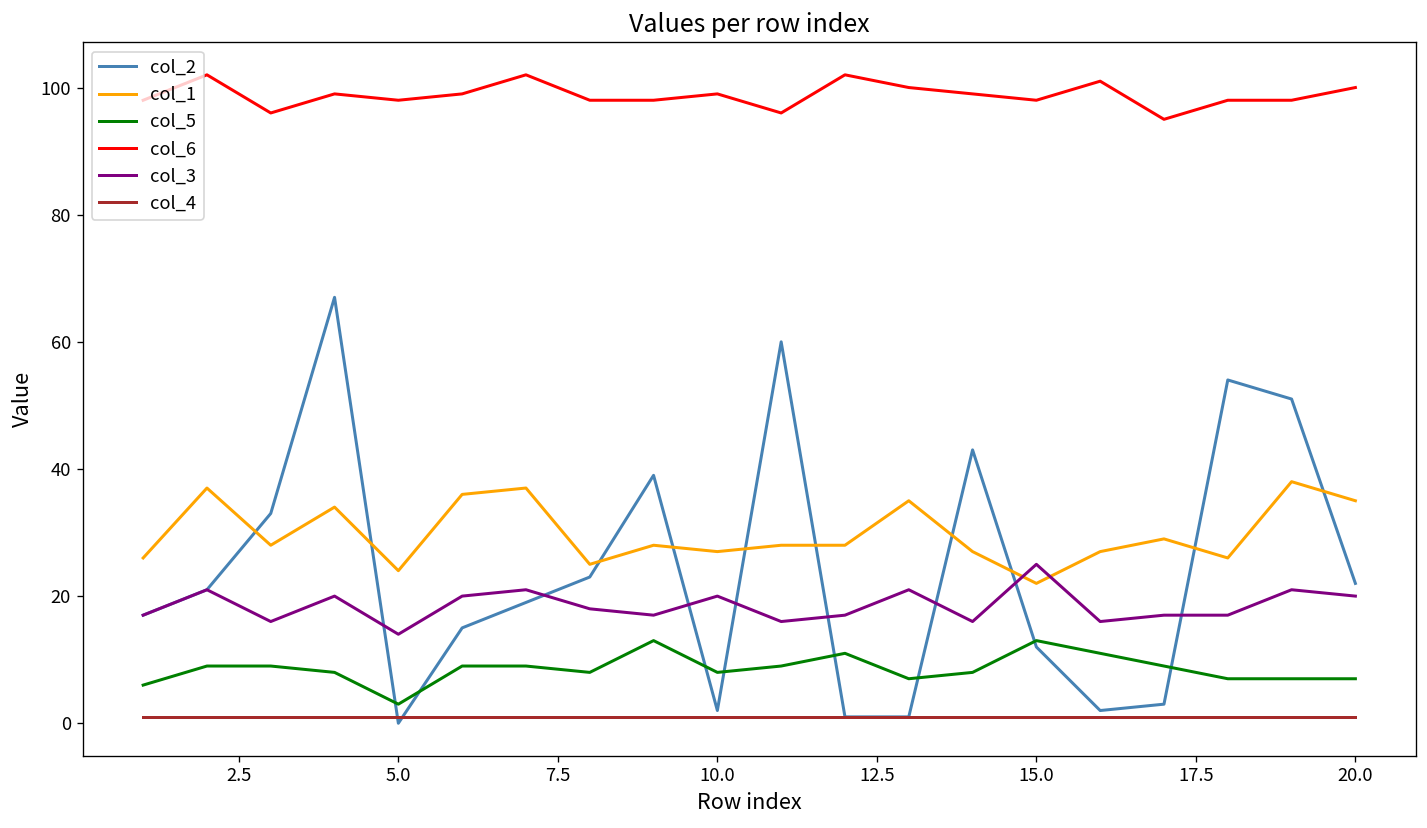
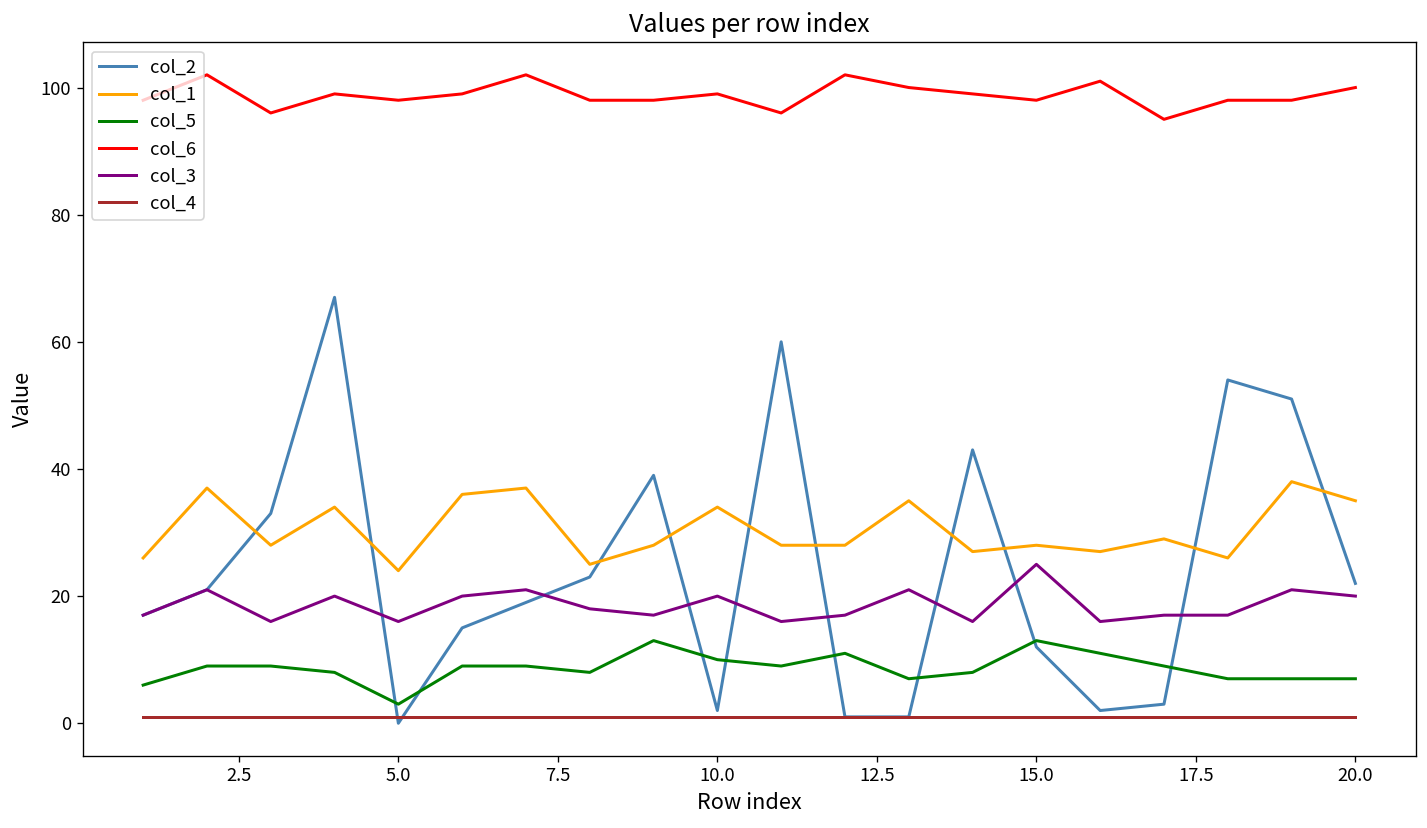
  {
    "col_2": {
      "5.0": 0,
      "10.0": 2,
      "15.0": 12,
      "20.0": 22
    },
    "col_1": {
      "5.0": 24,
-     "10.0": 27,
-     "15.0": 22,
+     "10.0": 34,
+     "15.0": 28,
      "20.0": 35
    },
    "col_5": {
      "5.0": 3,
-     "10.0": 8,
+     "10.0": 10,
      "15.0": 13,
      "20.0": 7
    },
    "col_6": {
      "5.0": 98,
      "10.0": 99,
      "15.0": 98,
      "20.0": 100
    },
    "col_3": {
-     "5.0": 14,
+     "5.0": 16,
      "10.0": 20,
      "15.0": 25,
      "20.0": 20
    },
    "col_4": {
      "5.0": 1,
      "10.0": 1,
      "15.0": 1,
      "20.0": 1
    }
  }
